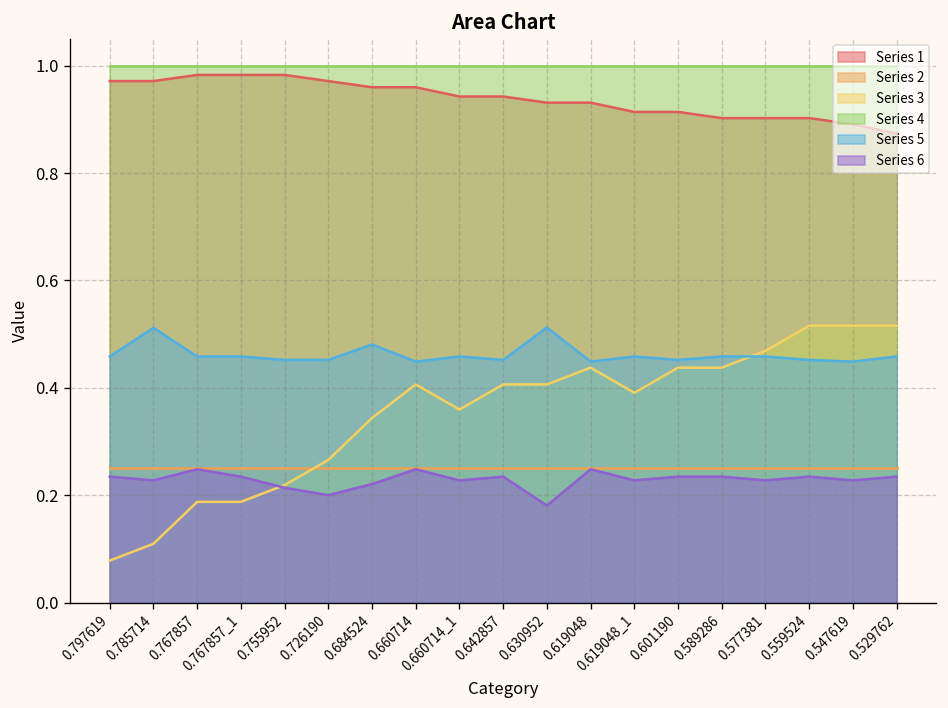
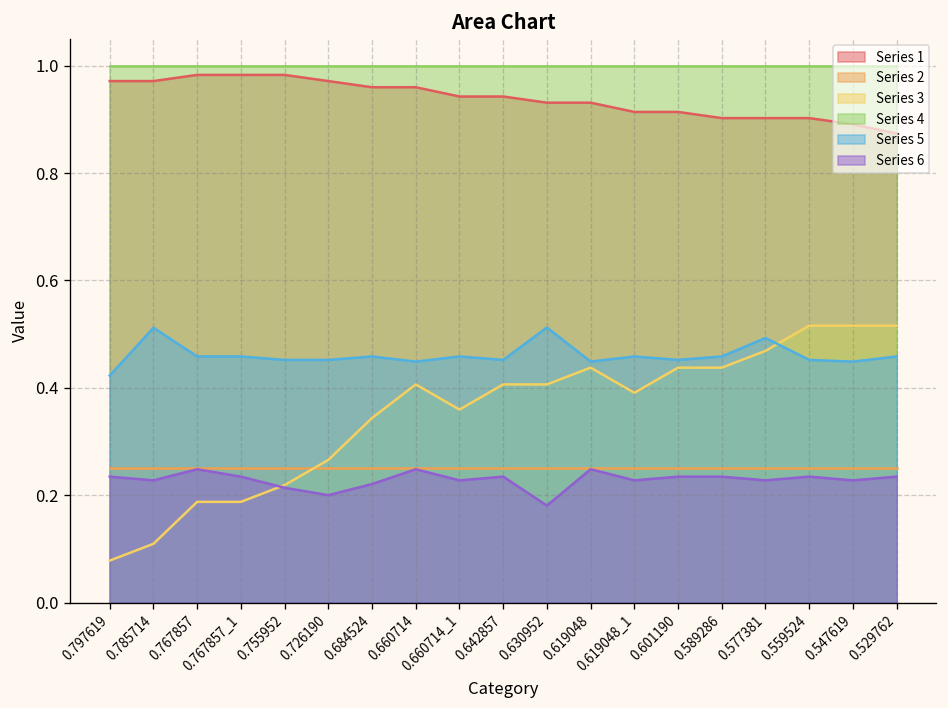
  {
    "Series 4": {
      "0.797619": 1.00,
      "0.785714": 1.00,
      "0.767857": 1.00,
      "0.767857_1": 1.00,
      "0.755952": 1.00,
      "0.726190": 1.00,
      "0.684524": 1.00,
      "0.660714": 1.00,
      "0.660714_1": 1.00,
      "0.642857": 1.00,
      "0.630952": 1.00,
      "0.619048": 1.00,
      "0.619048_1": 1.00,
      "0.601190": 1.00,
      "0.589286": 1.00,
      "0.577381": 1.00,
      "0.559524": 1.00
    },
    "Series 5": {
-     "0.797619": 0.46,
+     "0.797619": 0.42,
      "0.785714": 0.51,
      "0.767857": 0.46,
      "0.767857_1": 0.46,
      "0.755952": 0.45,
      "0.726190": 0.45,
-     "0.684524": 0.48,
+     "0.684524": 0.46,
      "0.660714": 0.45,
      "0.660714_1": 0.46,
      "0.642857": 0.45,
      "0.630952": 0.51,
      "0.619048": 0.45,
      "0.619048_1": 0.46,
      "0.601190": 0.45,
      "0.589286": 0.46,
-     "0.577381": 0.46,
+     "0.577381": 0.49,
      "0.559524": 0.45,
      "0.547619": 0.45,
      "0.529762": 0.46
    },
    "Series 6": {
      "0.797619": 0.23,
      "0.785714": 0.23,
      "0.767857_1": 0.23,
      "0.726190": 0.20,
      "0.684524": 0.22,
      "0.660714_1": 0.23,
      "0.642857": 0.23,
      "0.630952": 0.18,
      "0.619048_1": 0.23,
      "0.601190": 0.23,
      "0.589286": 0.23,
      "0.577381": 0.23,
      "0.559524": 0.23,
      "0.547619": 0.23,
      "0.529762": 0.23
    }
  }
